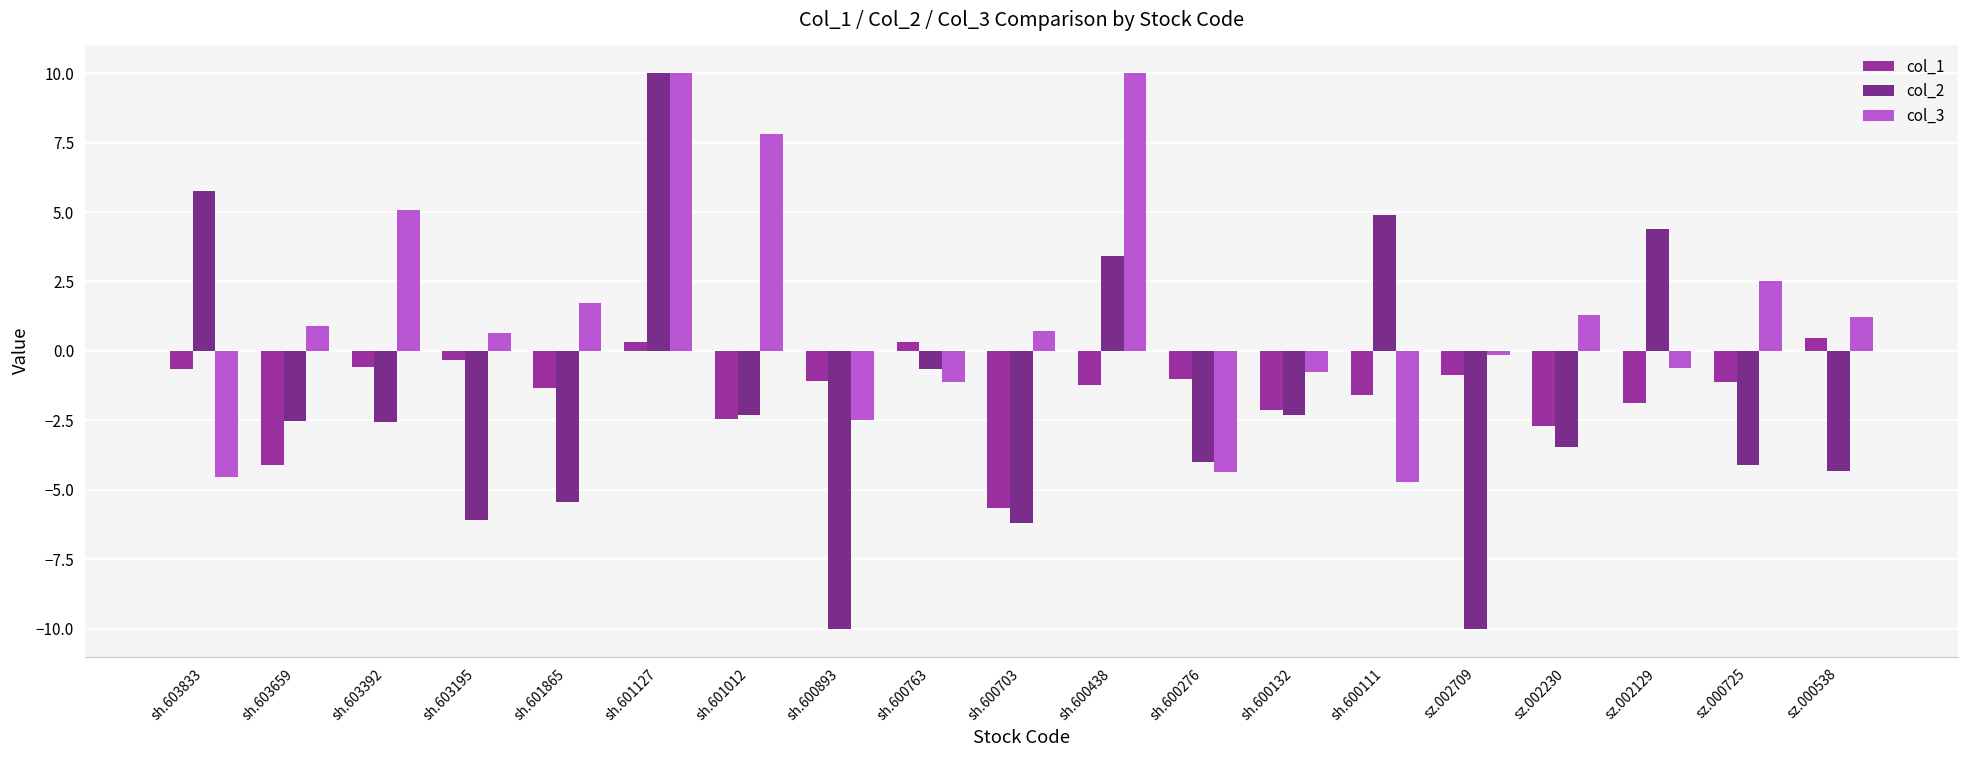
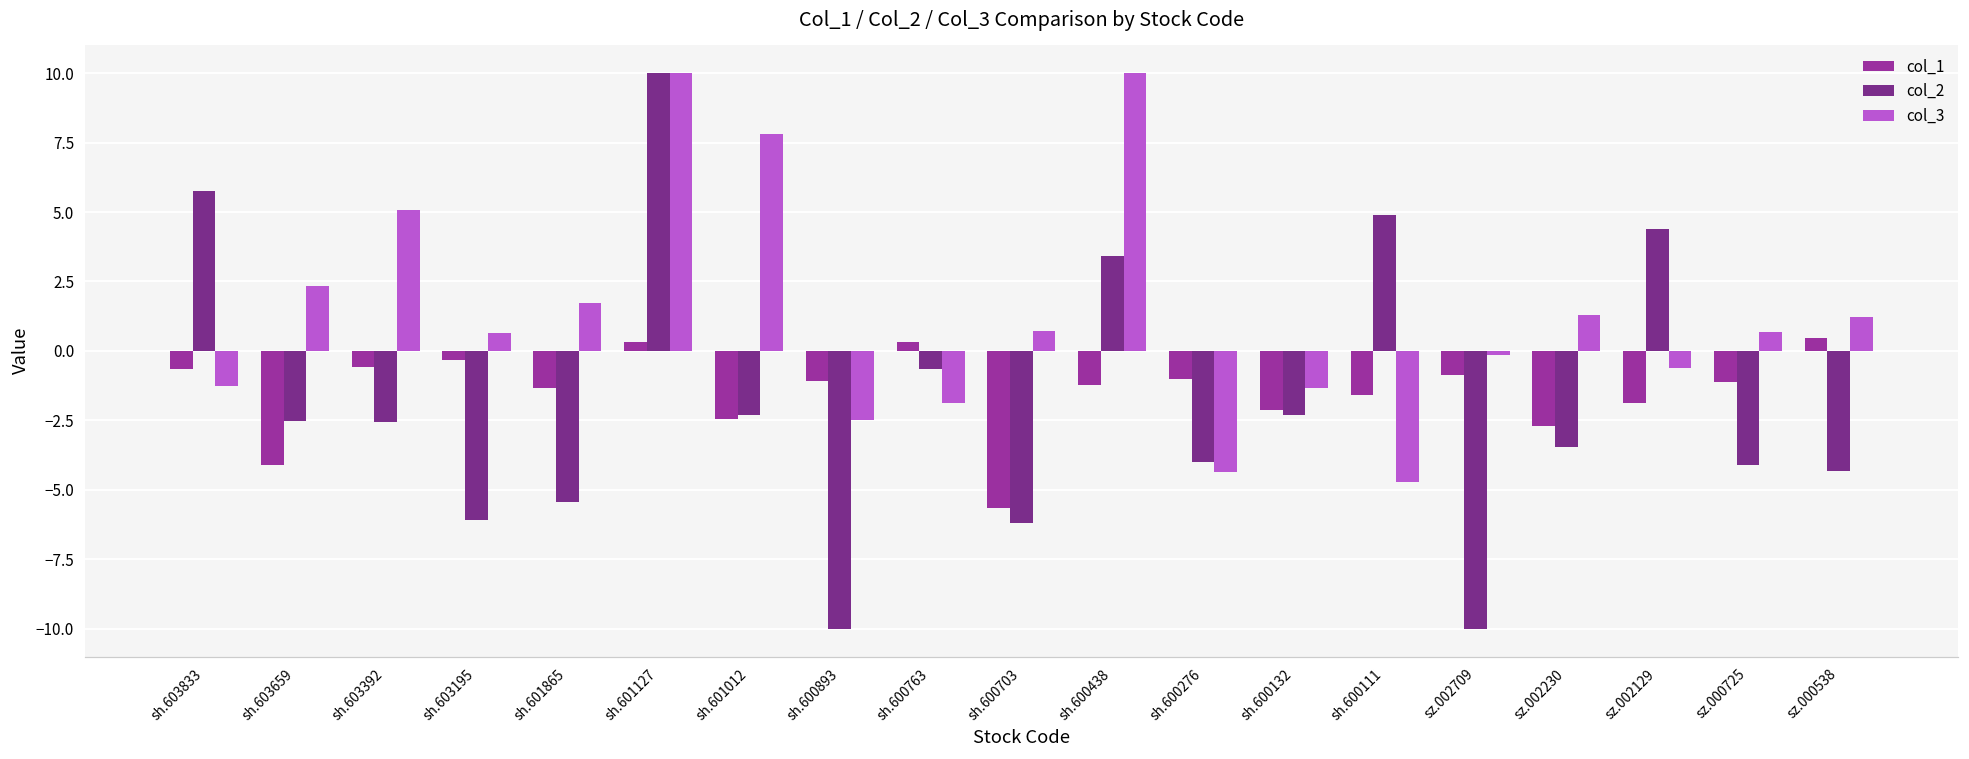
  {
    "col_3": {
-     "sh.603833": -4.5,
-     "sh.603659": 0.9,
+     "sh.603833": -1.3,
+     "sh.603659": 2.3,
      "sh.603392": 5.1,
      "sh.603195": 0.6,
      "sh.601865": 1.7,
      "sh.601127": 10.0,
      "sh.601012": 7.8,
      "sh.600893": -2.5,
-     "sh.600763": -1.1,
+     "sh.600763": -1.9,
      "sh.600703": 0.7,
      "sh.600438": 10.0,
      "sh.600276": -4.3,
-     "sh.600132": -0.8,
+     "sh.600132": -1.3,
      "sh.600111": -4.7,
      "sz.002709": -0.1,
      "sz.002230": 1.3,
      "sz.002129": -0.6,
-     "sz.000725": 2.5,
+     "sz.000725": 0.7,
      "sz.000538": 1.2
    }
  }
